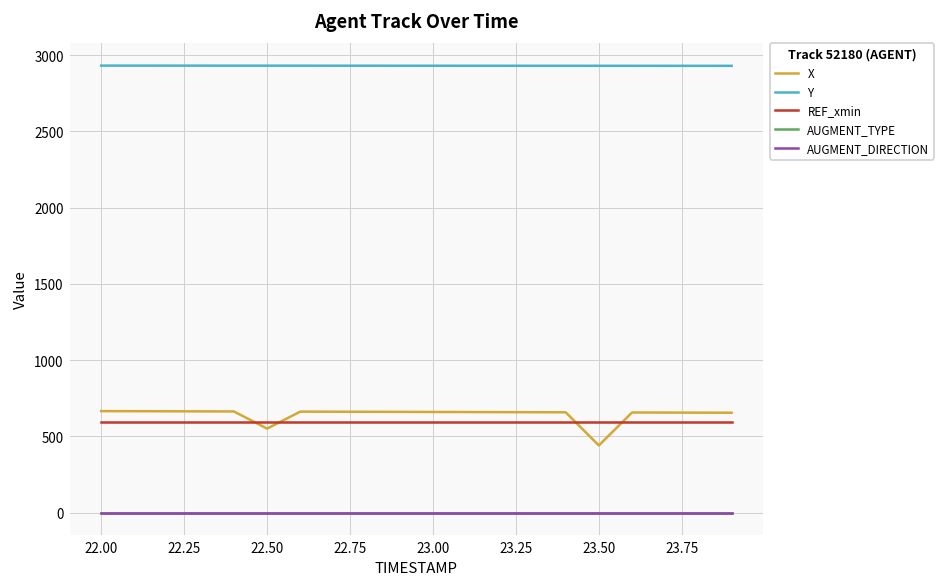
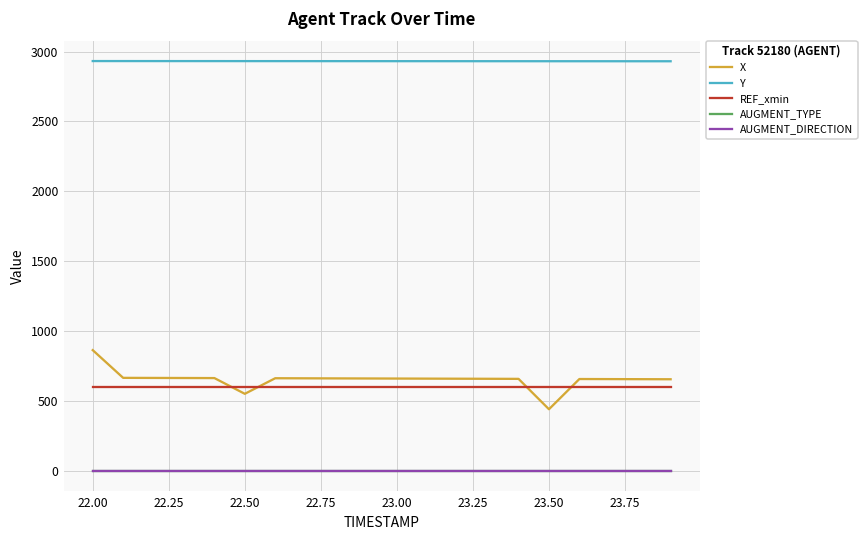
  {
    "X": {
-     "22.00": 670,
+     "22.00": 860,
      "22.50": 550,
      "23.00": 660,
      "23.50": 440
    },
    "Y": {
      "22.00": 2930,
      "22.50": 2930,
      "23.00": 2930,
      "23.50": 2930
    },
    "REF_xmin": {
      "22.00": 600,
      "22.50": 600,
      "23.00": 600,
      "23.50": 600
    },
    "AUGMENT_DIRECTION": {
      "22.00": 0,
      "22.50": 0,
      "23.00": 0,
      "23.50": 0
    }
  }
